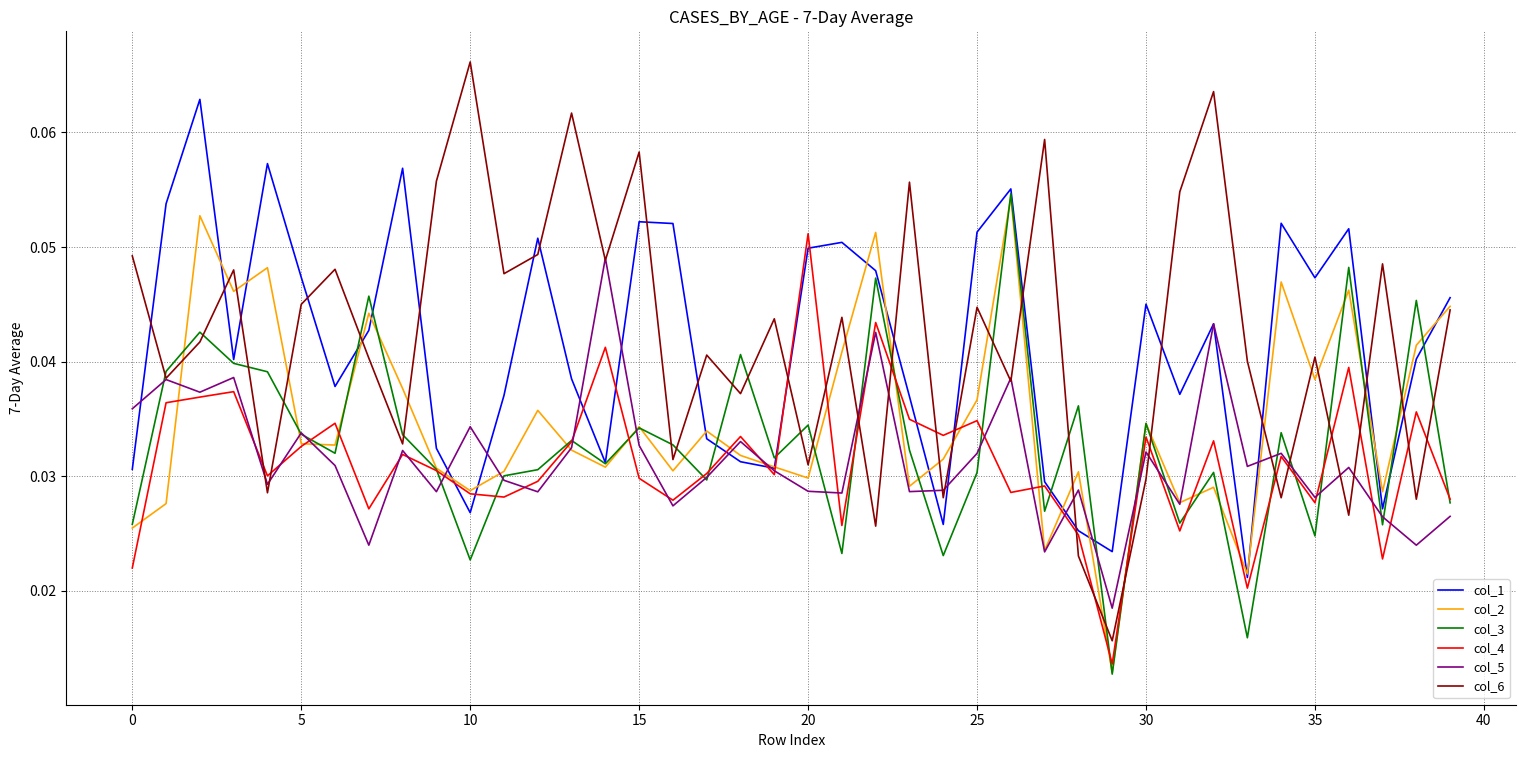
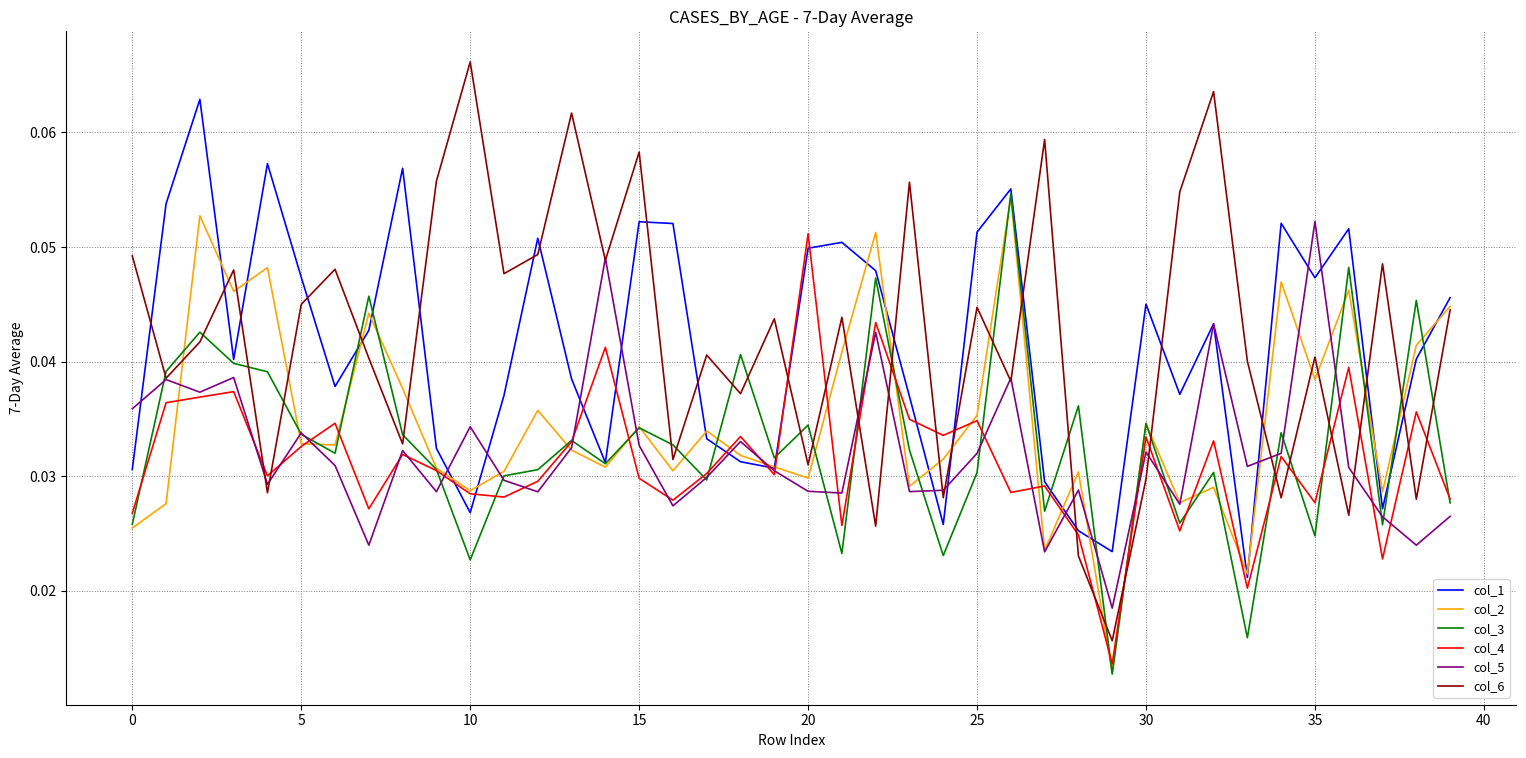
  {
    "col_1": {
      "0": 0.0306,
      "5": 0.0474,
      "10": 0.0268,
      "15": 0.0522,
      "20": 0.0499,
      "25": 0.0513,
      "30": 0.0450,
      "35": 0.0473
    },
    "col_2": {
      "0": 0.0255,
      "5": 0.0328,
      "10": 0.0287,
      "20": 0.0298,
-     "25": 0.0367,
+     "25": 0.0353,
      "35": 0.0384
    },
    "col_3": {
      "0": 0.0258,
      "10": 0.0227,
      "20": 0.0345,
      "25": 0.0303,
      "35": 0.0248
    },
    "col_4": {
-     "0": 0.0220,
+     "0": 0.0268,
      "5": 0.0326,
      "10": 0.0285,
      "15": 0.0298,
      "20": 0.0512,
      "25": 0.0348,
      "30": 0.0334,
      "35": 0.0277
    },
    "col_5": {
      "0": 0.0359,
      "10": 0.0343,
      "15": 0.0327,
      "20": 0.0287,
      "25": 0.0320,
      "30": 0.0321,
-     "35": 0.0281
+     "35": 0.0522
    },
    "col_6": {
      "0": 0.0492,
      "5": 0.0450,
      "10": 0.0662,
      "15": 0.0583,
      "20": 0.0310,
      "25": 0.0447,
      "30": 0.0297,
      "35": 0.0404
    }
  }
